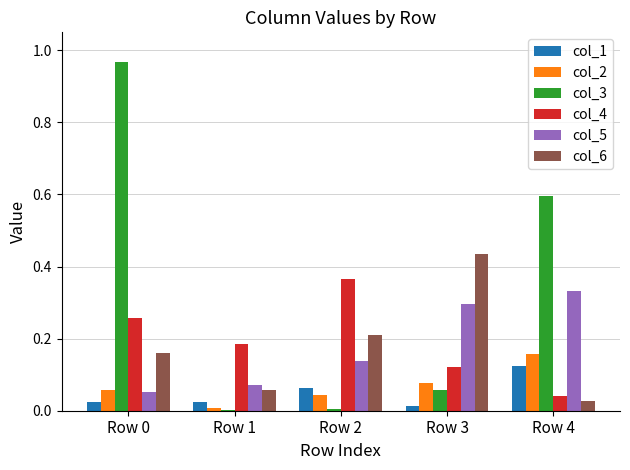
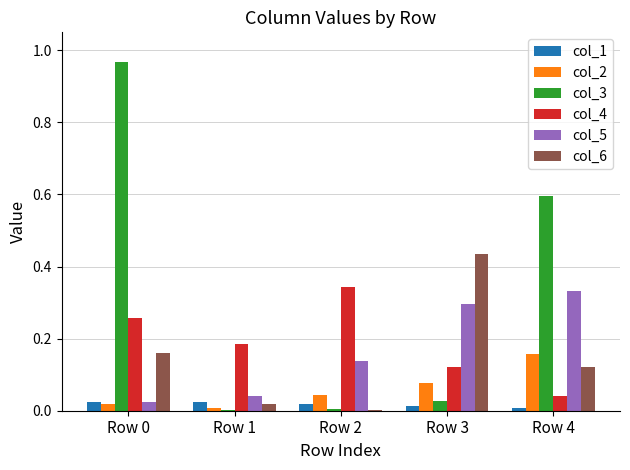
  {
    "col_1": {
      "Row 0": 0.02,
      "Row 1": 0.02,
-     "Row 2": 0.06,
+     "Row 2": 0.02,
      "Row 3": 0.01,
-     "Row 4": 0.12
+     "Row 4": 0.01
    },
    "col_2": {
-     "Row 0": 0.06,
+     "Row 0": 0.02,
      "Row 2": 0.04,
      "Row 3": 0.08,
      "Row 4": 0.16
    },
    "col_3": {
      "Row 0": 0.97,
-     "Row 3": 0.06,
+     "Row 3": 0.03,
      "Row 4": 0.60
    },
    "col_4": {
      "Row 0": 0.26,
      "Row 1": 0.19,
-     "Row 2": 0.37,
+     "Row 2": 0.34,
      "Row 3": 0.12,
      "Row 4": 0.04
    },
    "col_5": {
-     "Row 0": 0.05,
-     "Row 1": 0.07,
+     "Row 0": 0.02,
+     "Row 1": 0.04,
      "Row 2": 0.14,
      "Row 3": 0.30,
      "Row 4": 0.33
    },
    "col_6": {
      "Row 0": 0.16,
-     "Row 1": 0.06,
-     "Row 2": 0.21,
+     "Row 1": 0.02,
+     "Row 2": 0.00,
      "Row 3": 0.44,
-     "Row 4": 0.03
+     "Row 4": 0.12
    }
  }
